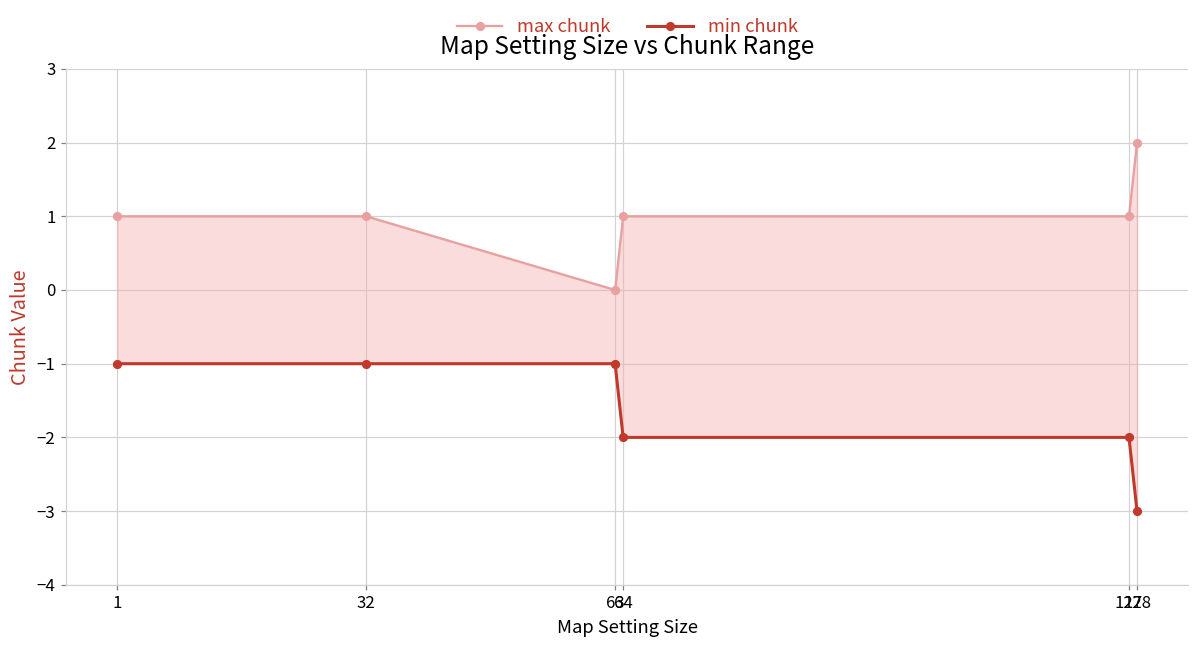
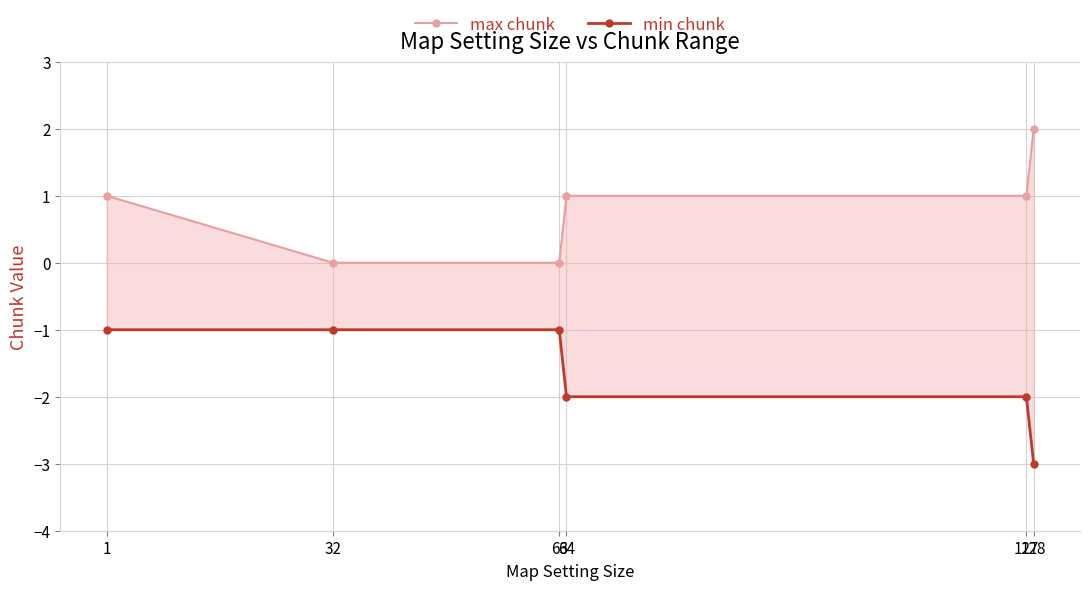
  {
    "max chunk": {
      "1": 1,
-     "32": 1
+     "32": 0
    },
    "min chunk": {
      "1": -1,
      "32": -1
    }
  }
